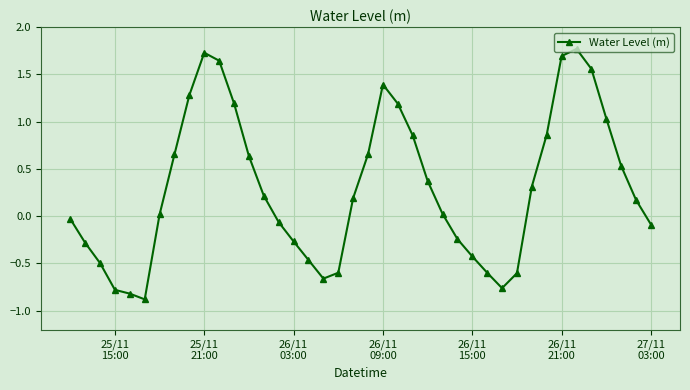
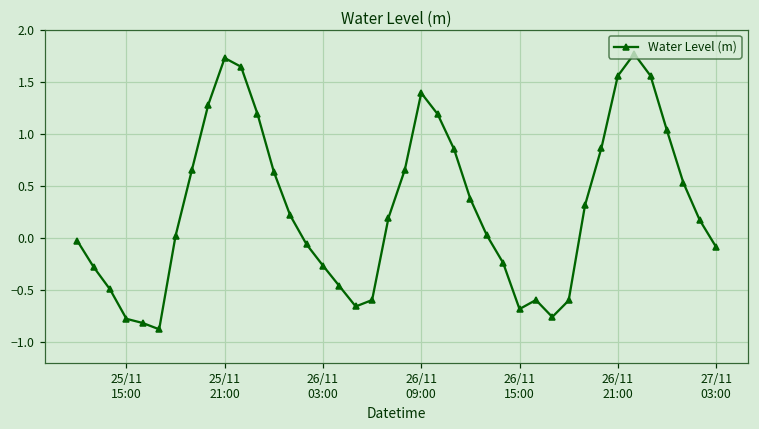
  {
    "25/11 15:00": -0.8,
    "25/11 21:00": 1.7,
    "26/11 03:00": -0.3,
    "26/11 09:00": 1.4,
-   "26/11 15:00": -0.4,
-   "26/11 21:00": 1.7,
+   "26/11 15:00": -0.7,
+   "26/11 21:00": 1.6,
    "27/11 03:00": -0.1
  }
